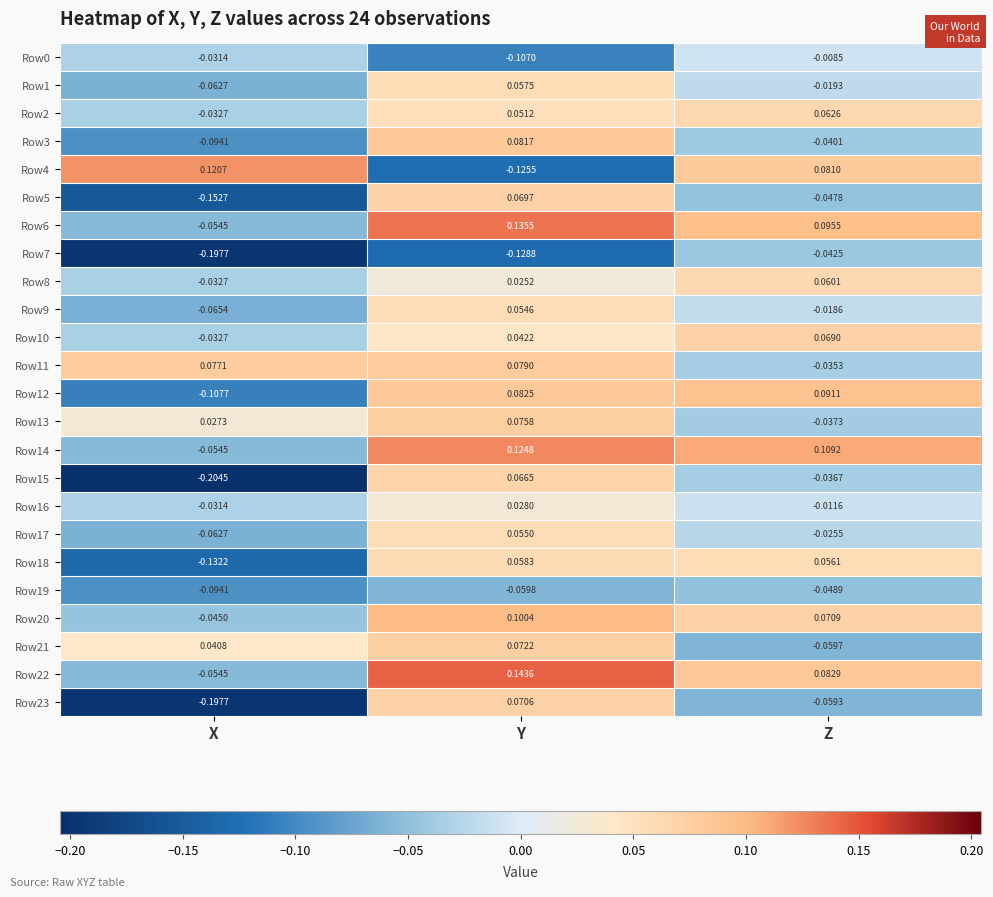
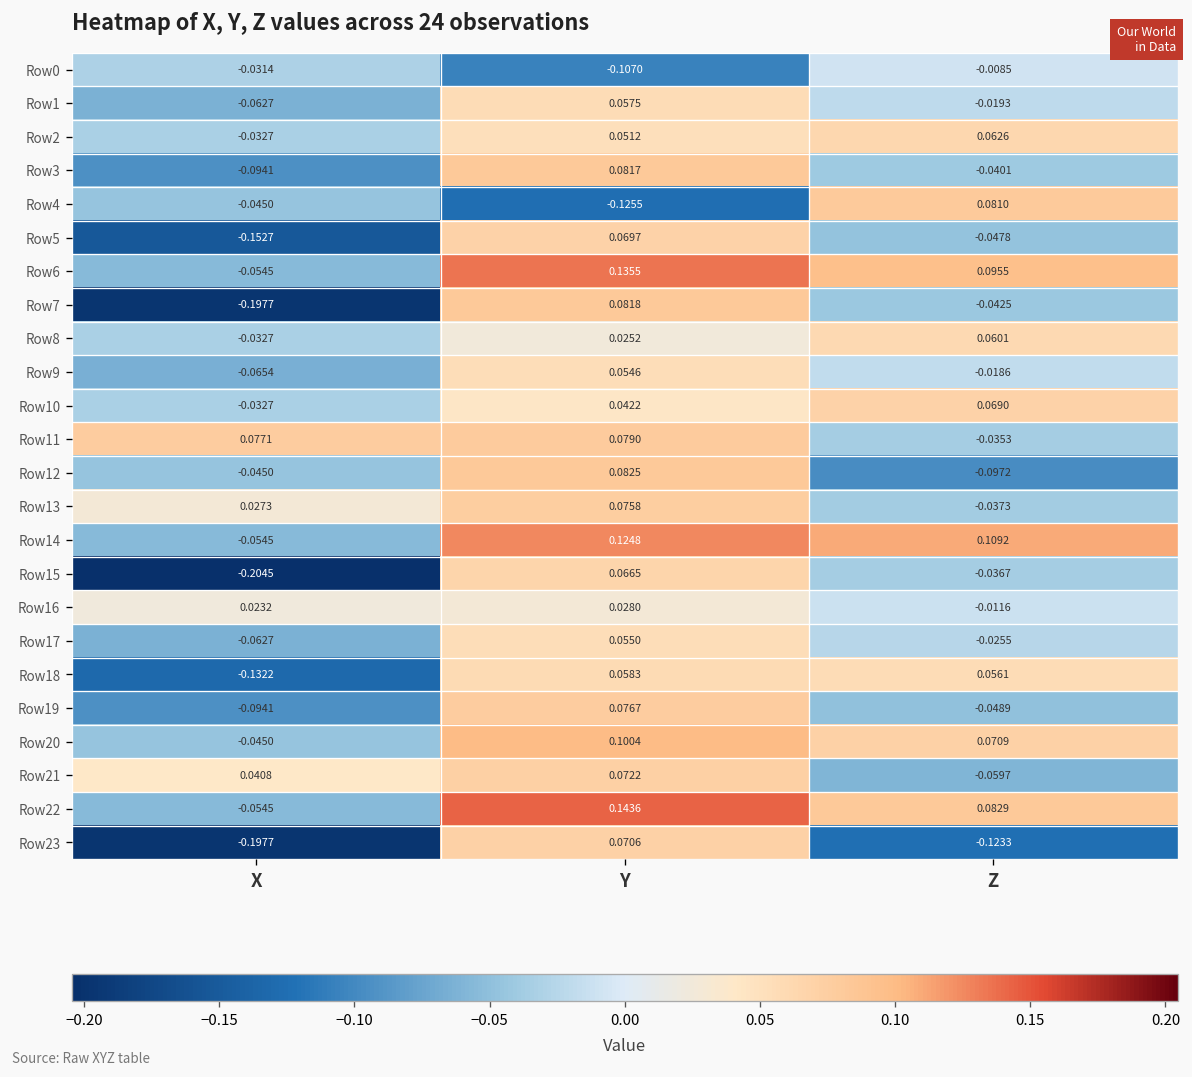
  {
    "Row0": {
      "X": -0.0314,
      "Y": -0.1070,
      "Z": -0.0085
    },
    "Row1": {
      "X": -0.0627,
      "Y": 0.0575,
      "Z": -0.0193
    },
    "Row2": {
      "X": -0.0327,
      "Y": 0.0512,
      "Z": 0.0626
    },
    "Row3": {
      "X": -0.0941,
      "Y": 0.0817,
      "Z": -0.0401
    },
    "Row4": {
-     "X": 0.1207,
+     "X": -0.0450,
      "Y": -0.1255,
      "Z": 0.0810
    },
    "Row5": {
      "X": -0.1527,
      "Y": 0.0697,
      "Z": -0.0478
    },
    "Row6": {
      "X": -0.0545,
      "Y": 0.1355,
      "Z": 0.0955
    },
    "Row7": {
      "X": -0.1977,
-     "Y": -0.1288,
+     "Y": 0.0818,
      "Z": -0.0425
    },
    "Row8": {
      "X": -0.0327,
      "Y": 0.0252,
      "Z": 0.0601
    },
    "Row9": {
      "X": -0.0654,
      "Y": 0.0546,
      "Z": -0.0186
    },
    "Row10": {
      "X": -0.0327,
      "Y": 0.0422,
      "Z": 0.0690
    },
    "Row11": {
      "X": 0.0771,
      "Y": 0.0790,
      "Z": -0.0353
    },
    "Row12": {
-     "X": -0.1077,
+     "X": -0.0450,
      "Y": 0.0825,
-     "Z": 0.0911
+     "Z": -0.0972
    },
    "Row13": {
      "X": 0.0273,
      "Y": 0.0758,
      "Z": -0.0373
    },
    "Row14": {
      "X": -0.0545,
      "Y": 0.1248,
      "Z": 0.1092
    },
    "Row15": {
      "X": -0.2045,
      "Y": 0.0665,
      "Z": -0.0367
    },
    "Row16": {
-     "X": -0.0314,
+     "X": 0.0232,
      "Y": 0.0280,
      "Z": -0.0116
    },
    "Row17": {
      "X": -0.0627,
      "Y": 0.0550,
      "Z": -0.0255
    },
    "Row18": {
      "X": -0.1322,
      "Y": 0.0583,
      "Z": 0.0561
    },
    "Row19": {
      "X": -0.0941,
-     "Y": -0.0598,
+     "Y": 0.0767,
      "Z": -0.0489
    },
    "Row20": {
      "X": -0.0450,
      "Y": 0.1004,
      "Z": 0.0709
    },
    "Row21": {
      "X": 0.0408,
      "Y": 0.0722,
      "Z": -0.0597
    },
    "Row22": {
      "X": -0.0545,
      "Y": 0.1436,
      "Z": 0.0829
    },
    "Row23": {
      "X": -0.1977,
      "Y": 0.0706,
-     "Z": -0.0593
+     "Z": -0.1233
    }
  }
